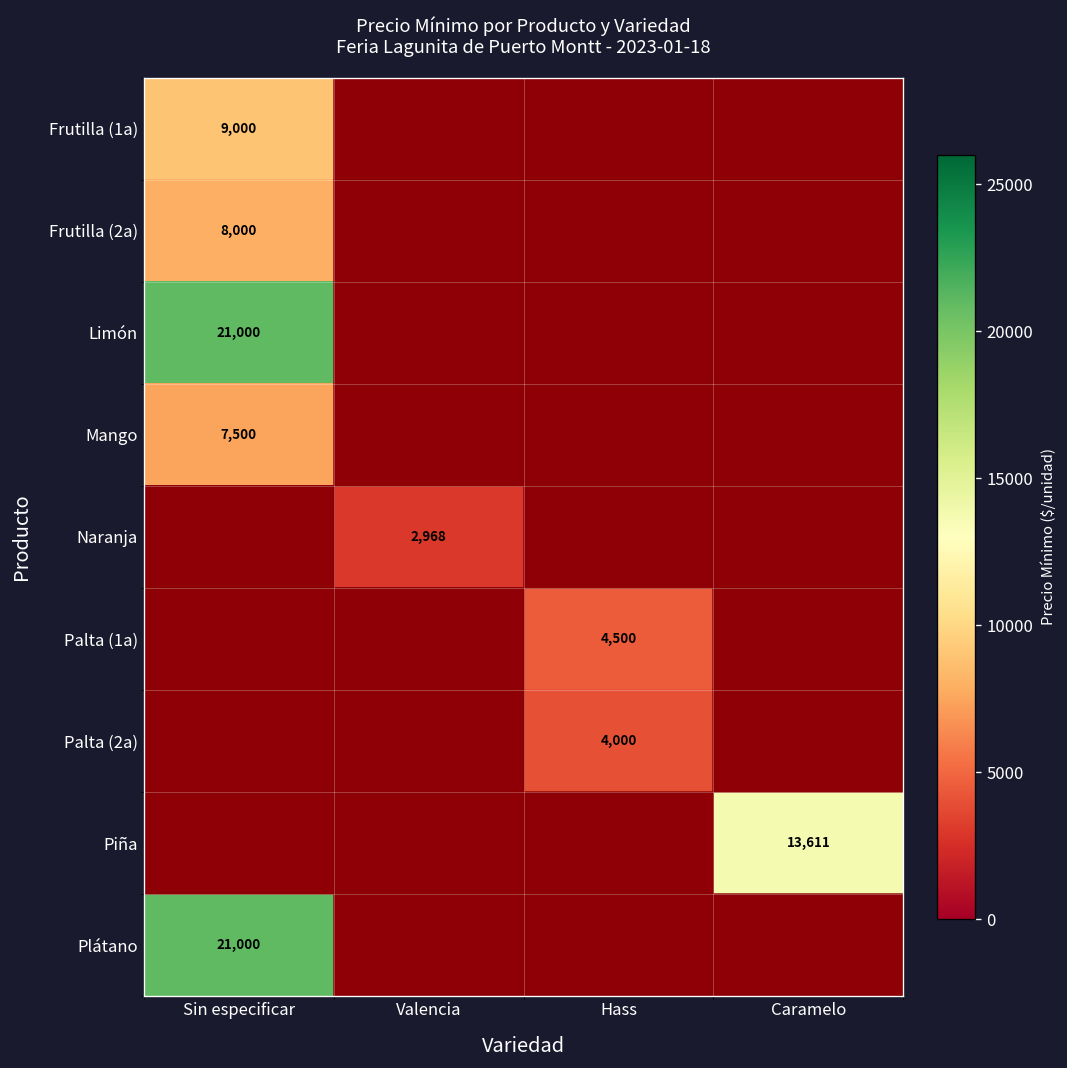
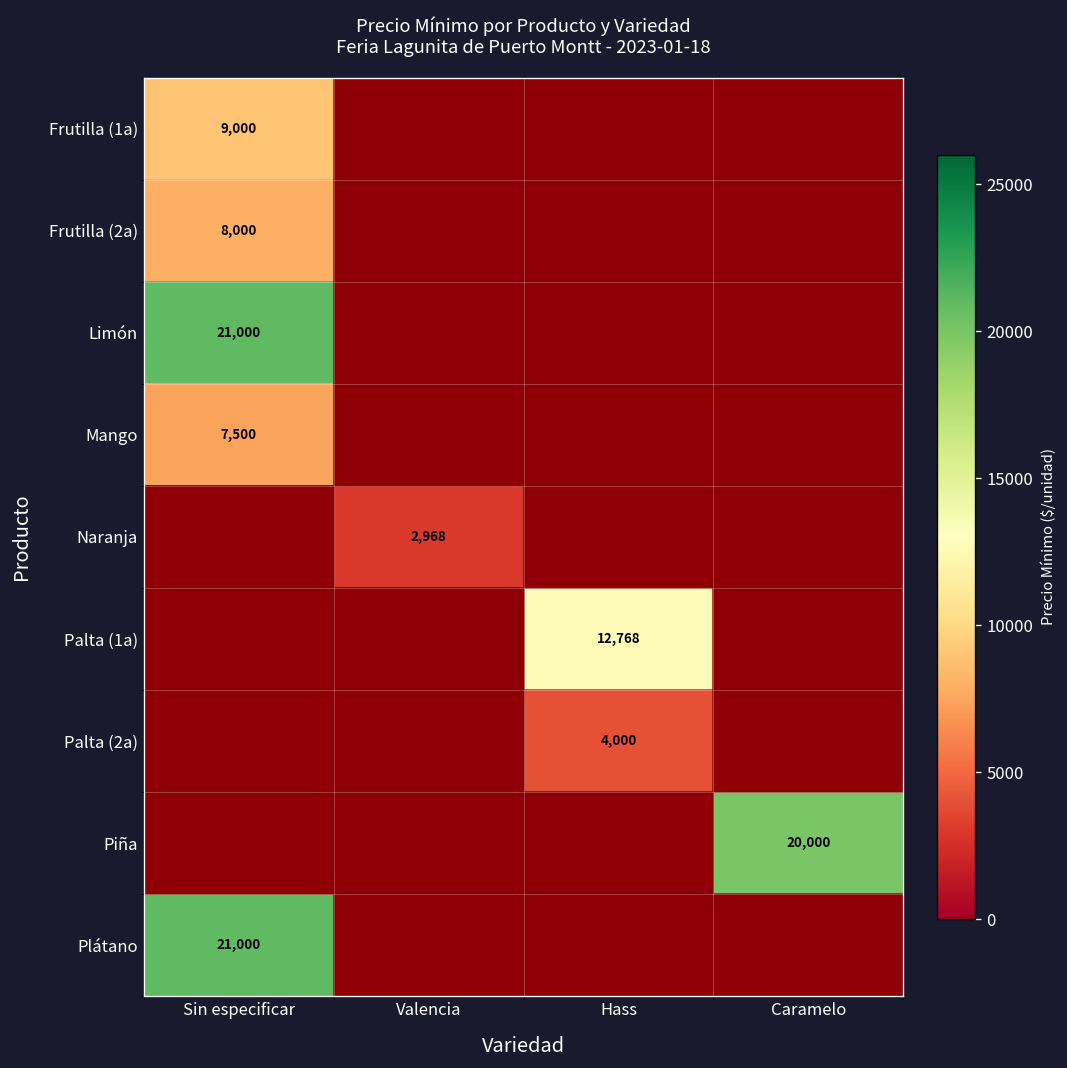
  {
    "Frutilla (1a)": {
      "Sin especificar": "9,000"
    },
    "Frutilla (2a)": {
      "Sin especificar": "8,000"
    },
    "Limón": {
      "Sin especificar": "21,000"
    },
    "Mango": {
      "Sin especificar": "7,500"
    },
    "Naranja": {
      "Valencia": "2,968"
    },
    "Palta (1a)": {
-     "Hass": "4,500"
+     "Hass": "12,768"
    },
    "Palta (2a)": {
      "Hass": "4,000"
    },
    "Piña": {
-     "Caramelo": "13,611"
+     "Caramelo": "20,000"
    },
    "Plátano": {
      "Sin especificar": "21,000"
    }
  }
